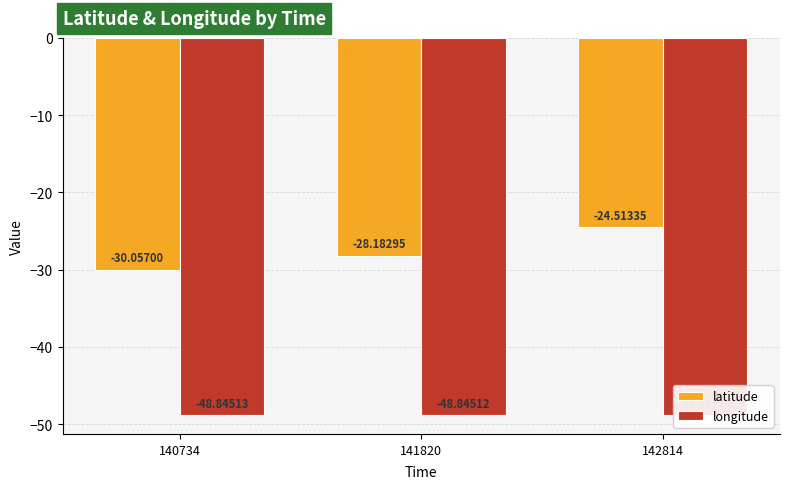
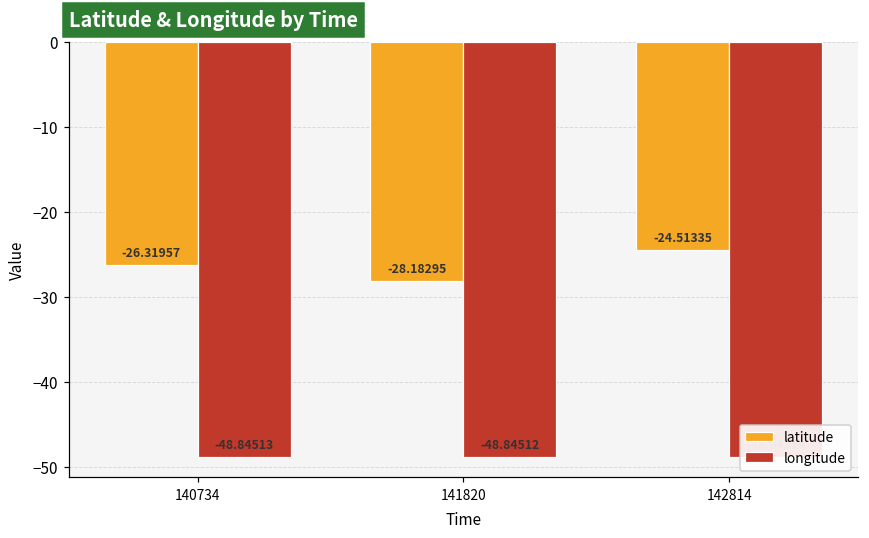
  {
    "latitude": {
-     "140734": -30.05700,
+     "140734": -26.31957,
      "141820": -28.18295,
      "142814": -24.51335
    },
    "longitude": {
      "140734": -48.84513,
      "141820": -48.84512
    }
  }
